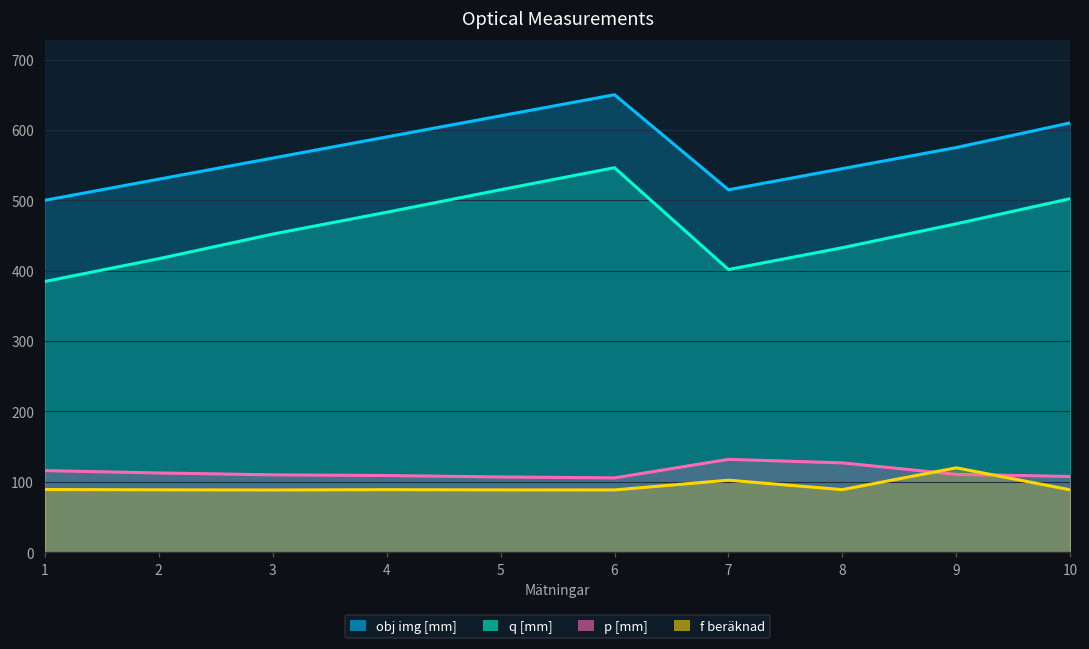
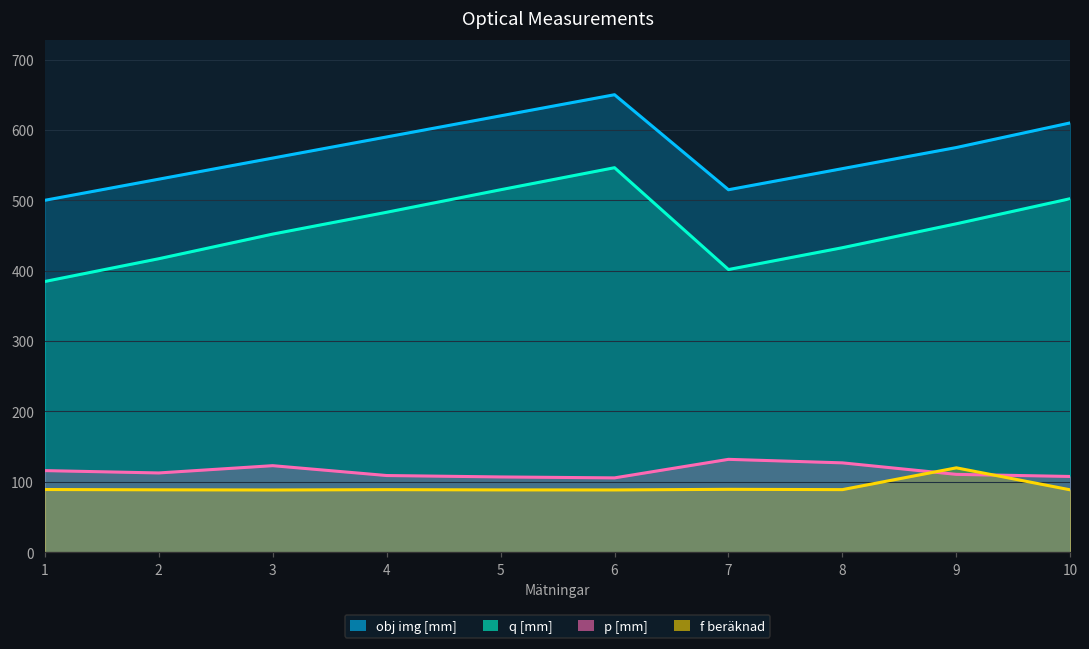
  {
    "p [mm]": {
      "1": 120,
      "2": 110,
-     "3": 110,
+     "3": 120,
      "4": 110,
      "5": 110,
      "6": 110,
      "7": 130,
      "8": 130,
      "9": 110,
      "10": 110
    },
    "f beräknad": {
      "1": 90,
      "2": 90,
      "3": 90,
      "4": 90,
      "5": 90,
      "6": 90,
-     "7": 100,
+     "7": 90,
      "8": 90,
      "9": 120,
      "10": 90
    }
  }
